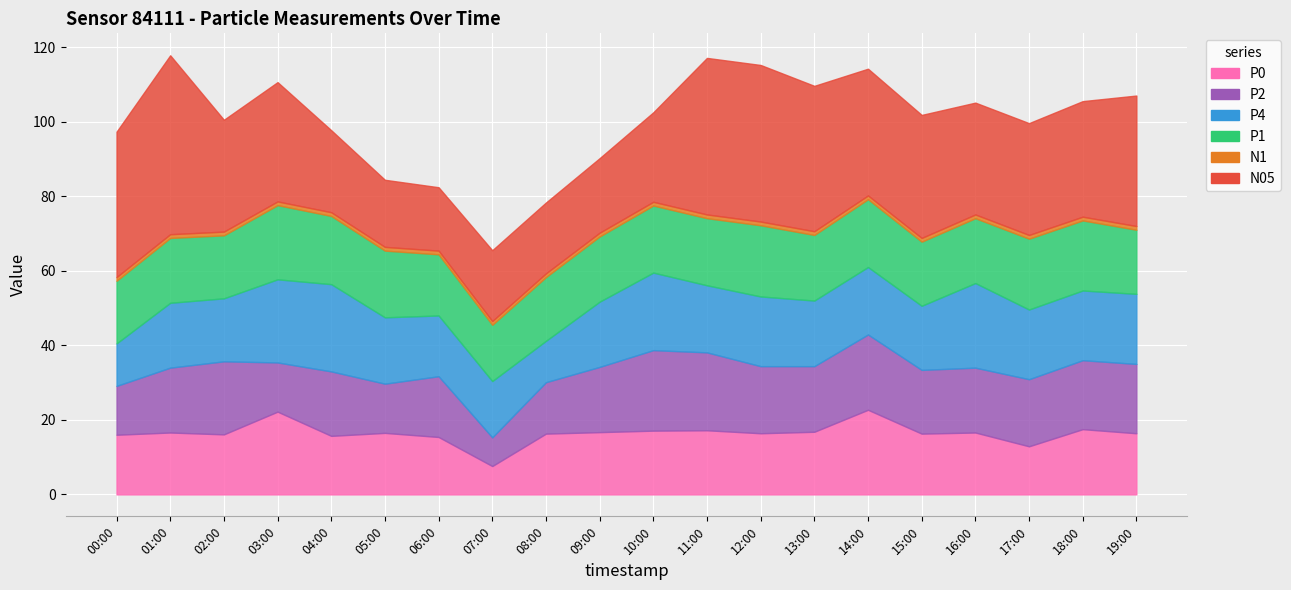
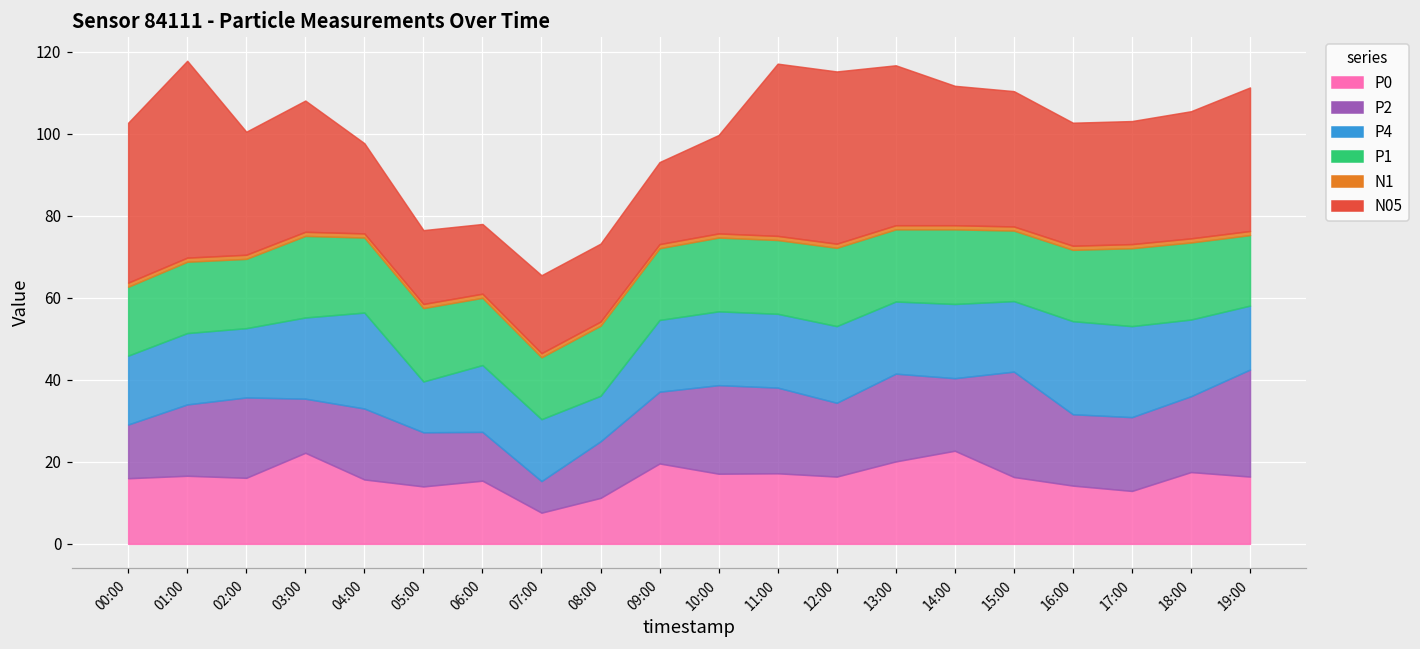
  {
    "P0": {
      "00:00": 16,
      "01:00": 17,
      "02:00": 16,
      "03:00": 22,
      "04:00": 16,
-     "05:00": 17,
+     "05:00": 14,
      "06:00": 15,
      "07:00": 8,
-     "08:00": 16,
-     "09:00": 17,
+     "08:00": 11,
+     "09:00": 20,
      "10:00": 17,
      "11:00": 17,
      "12:00": 16,
-     "13:00": 17,
+     "13:00": 20,
      "14:00": 23,
      "15:00": 16,
-     "16:00": 17,
+     "16:00": 14,
      "17:00": 13,
      "18:00": 18,
      "19:00": 16
    },
    "P2": {
      "00:00": 13,
      "01:00": 17,
      "02:00": 20,
      "03:00": 13,
      "04:00": 17,
      "05:00": 13,
-     "06:00": 16,
+     "06:00": 12,
      "07:00": 8,
      "08:00": 14,
      "09:00": 18,
      "10:00": 22,
      "11:00": 21,
      "12:00": 18,
-     "13:00": 18,
-     "14:00": 20,
-     "15:00": 17,
+     "13:00": 21,
+     "14:00": 18,
+     "15:00": 26,
      "16:00": 17,
      "17:00": 18,
      "18:00": 19,
-     "19:00": 19
+     "19:00": 26
    },
    "P4": {
-     "00:00": 11,
+     "00:00": 17,
      "01:00": 17,
      "02:00": 17,
-     "03:00": 22,
+     "03:00": 20,
      "04:00": 23,
-     "05:00": 18,
+     "05:00": 12,
      "06:00": 16,
      "07:00": 15,
      "08:00": 11,
      "09:00": 18,
-     "10:00": 21,
+     "10:00": 18,
      "11:00": 18,
      "12:00": 19,
      "13:00": 18,
      "14:00": 18,
      "15:00": 17,
      "16:00": 23,
-     "17:00": 19,
+     "17:00": 22,
      "18:00": 19,
-     "19:00": 19
+     "19:00": 16
    },
    "P1": {
      "00:00": 17,
      "01:00": 17,
      "02:00": 17,
      "03:00": 20,
      "04:00": 18,
      "05:00": 18,
      "06:00": 16,
      "07:00": 15,
      "08:00": 17,
      "09:00": 17,
      "10:00": 18,
      "11:00": 18,
      "12:00": 19,
      "13:00": 18,
      "14:00": 18,
      "15:00": 17,
      "16:00": 17,
      "17:00": 19,
      "18:00": 19,
      "19:00": 17
    }
  }
